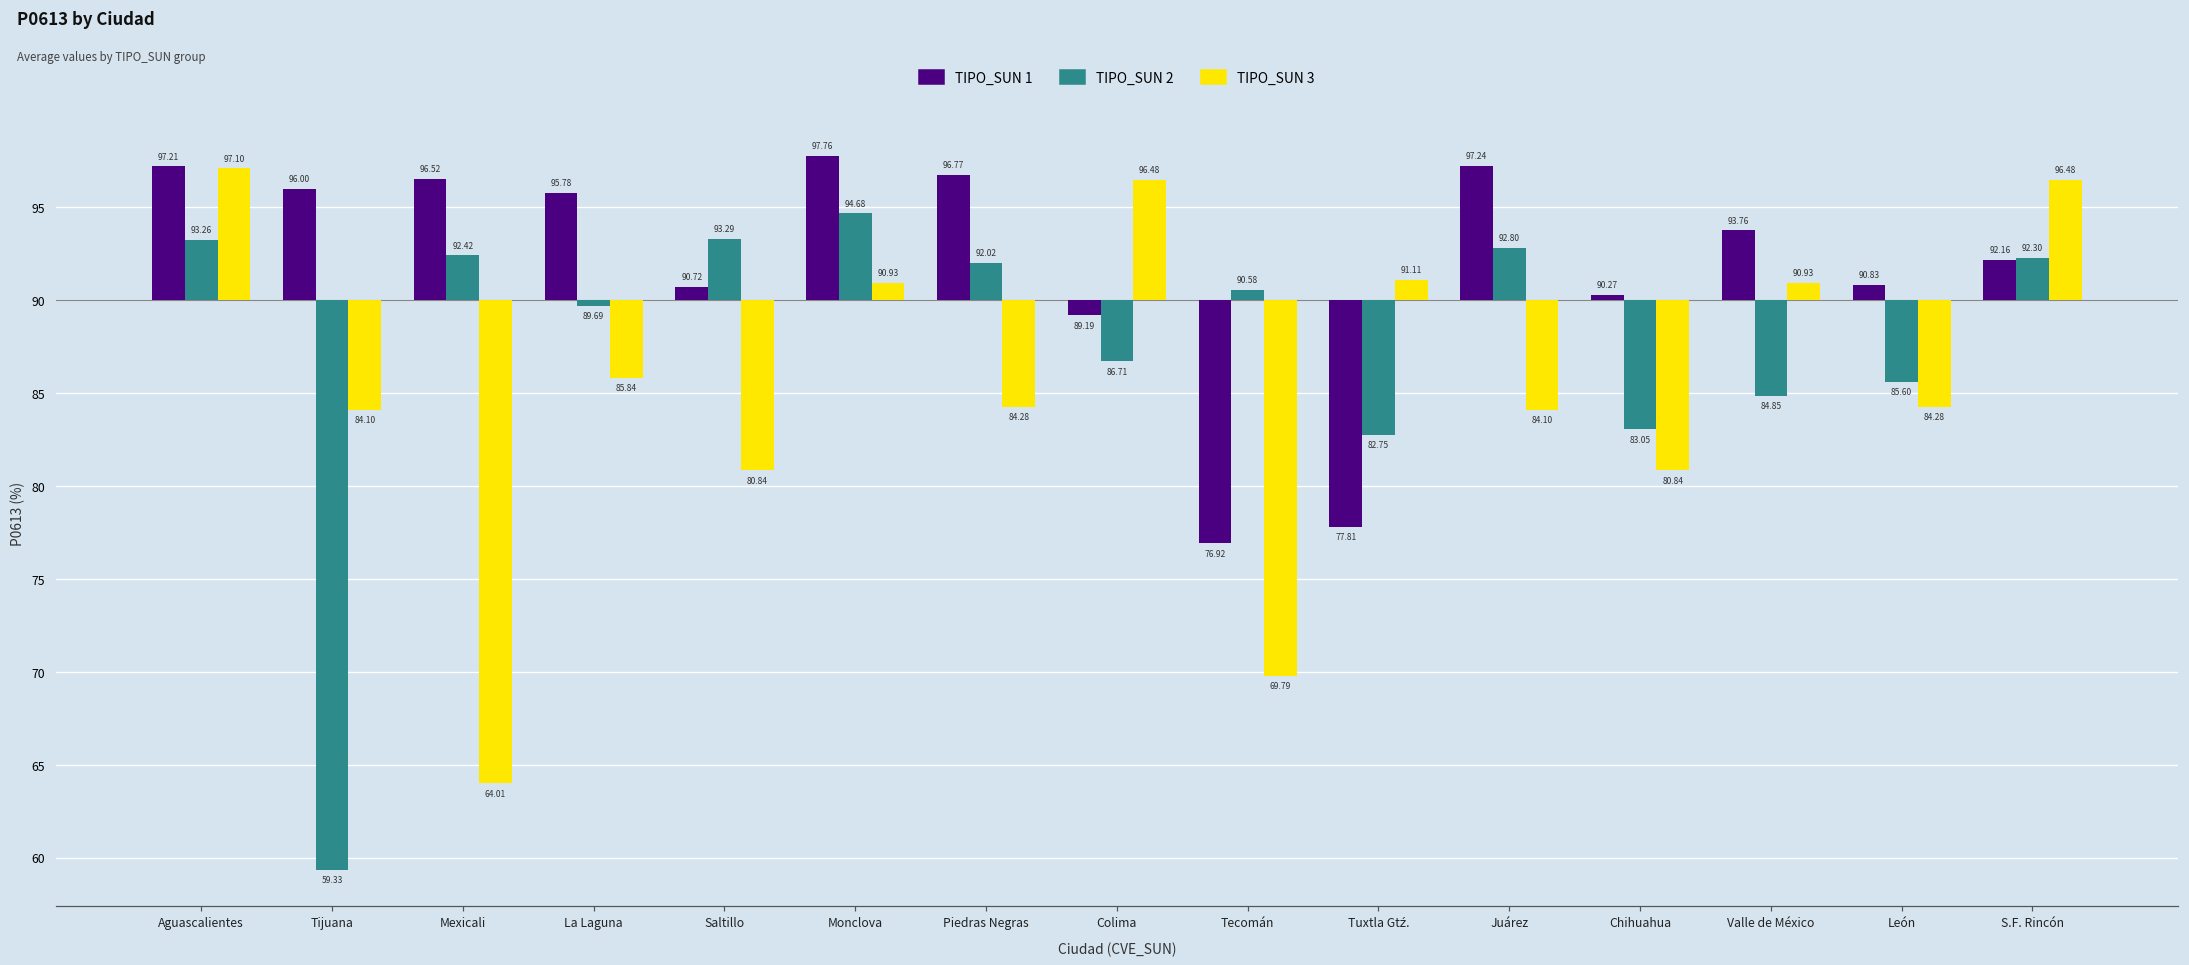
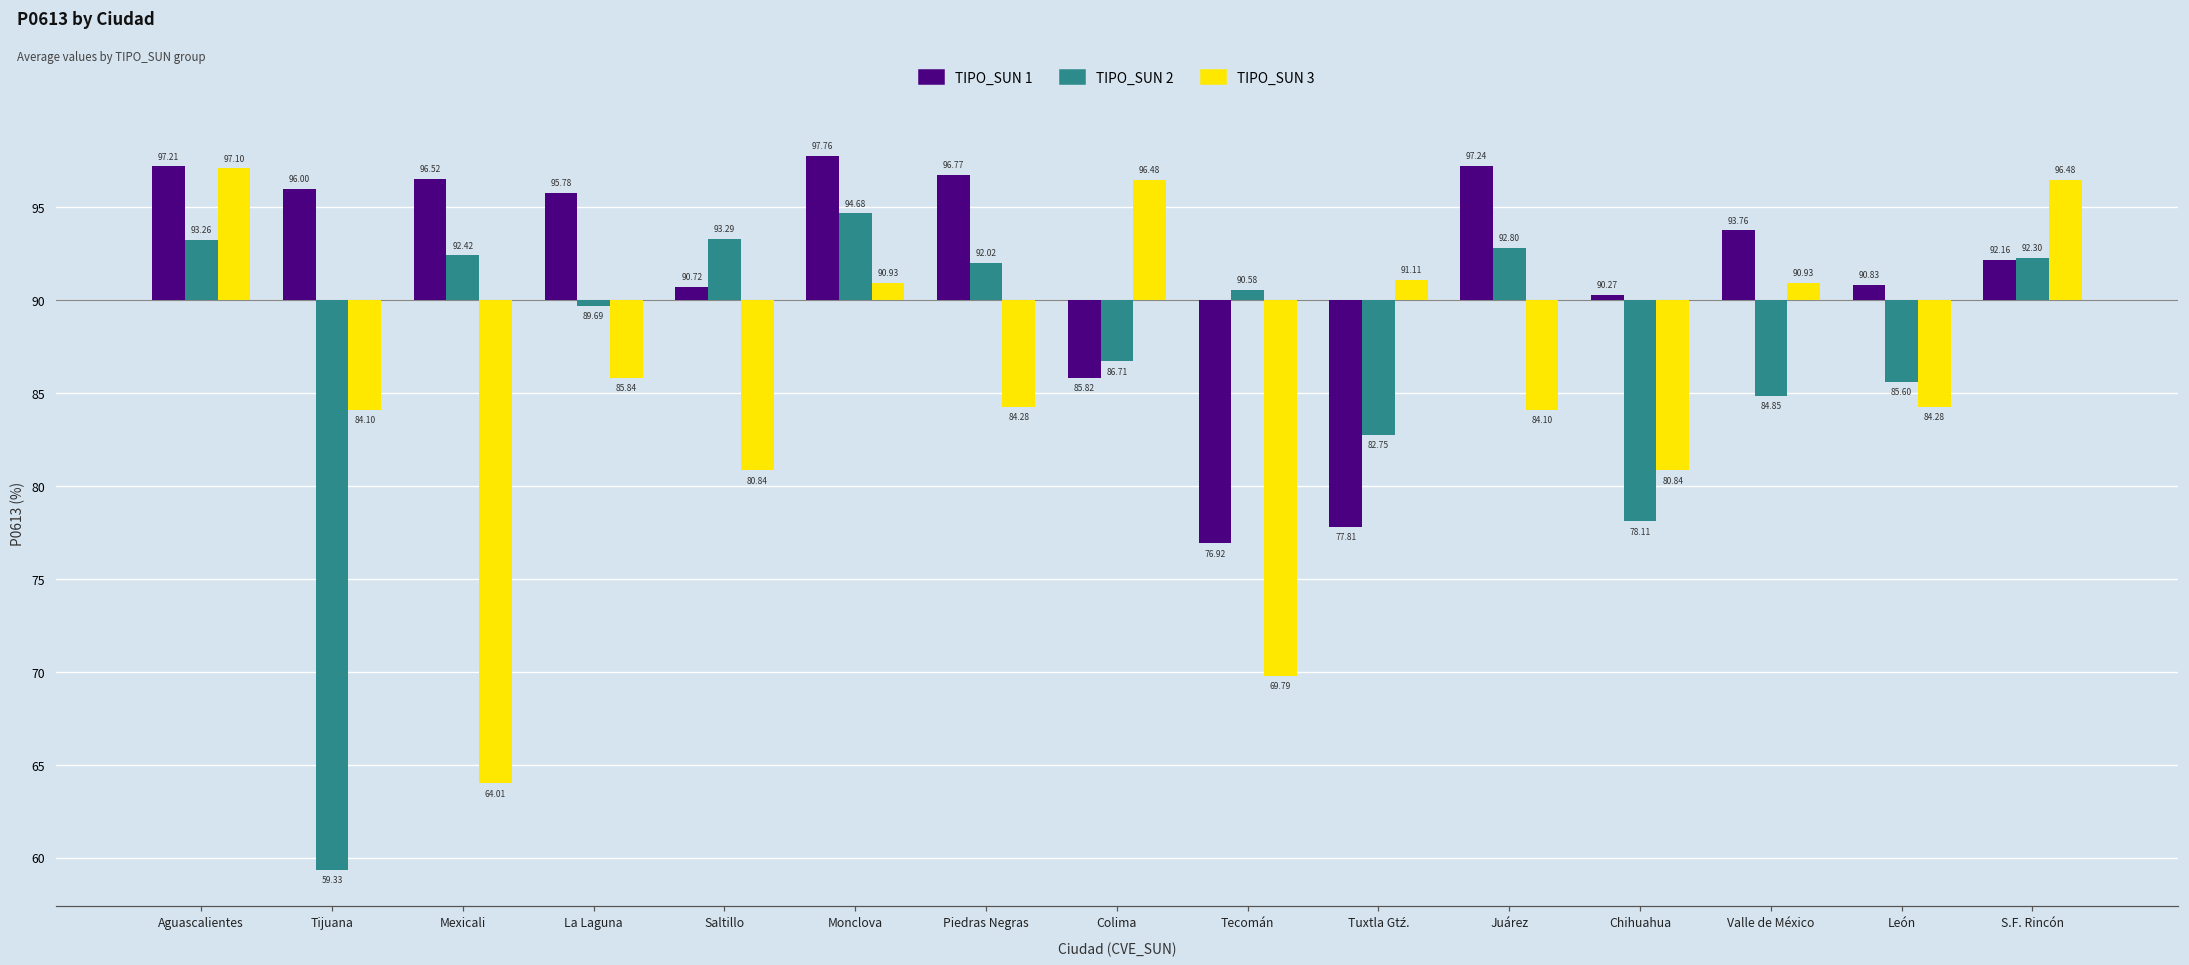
  {
    "TIPO_SUN 1": {
-     "Colima": 89.19
+     "Colima": 85.82
    },
    "TIPO_SUN 2": {
-     "Chihuahua": 83.05
+     "Chihuahua": 78.11
    }
  }
